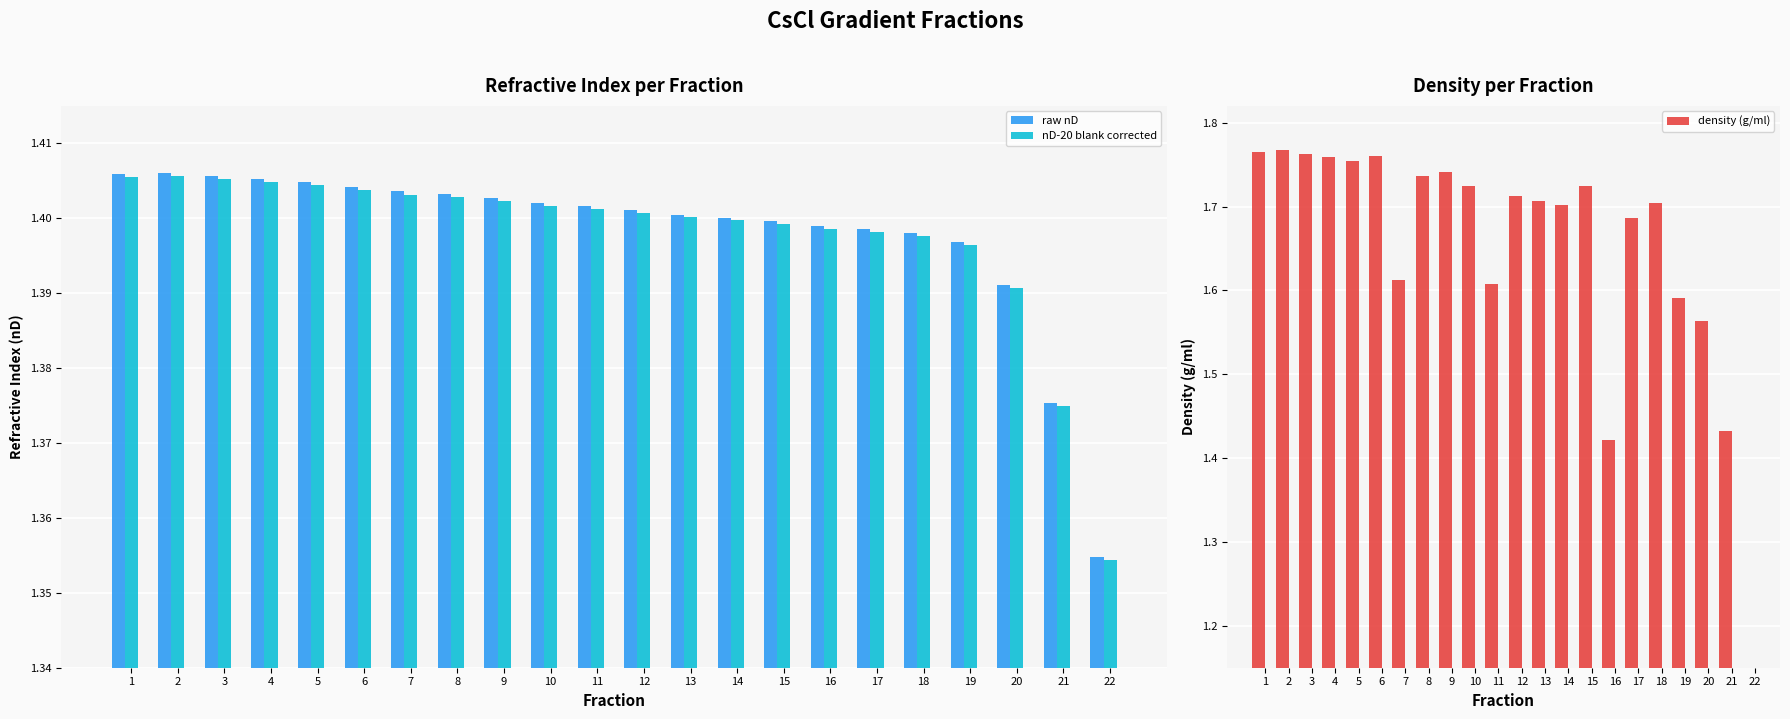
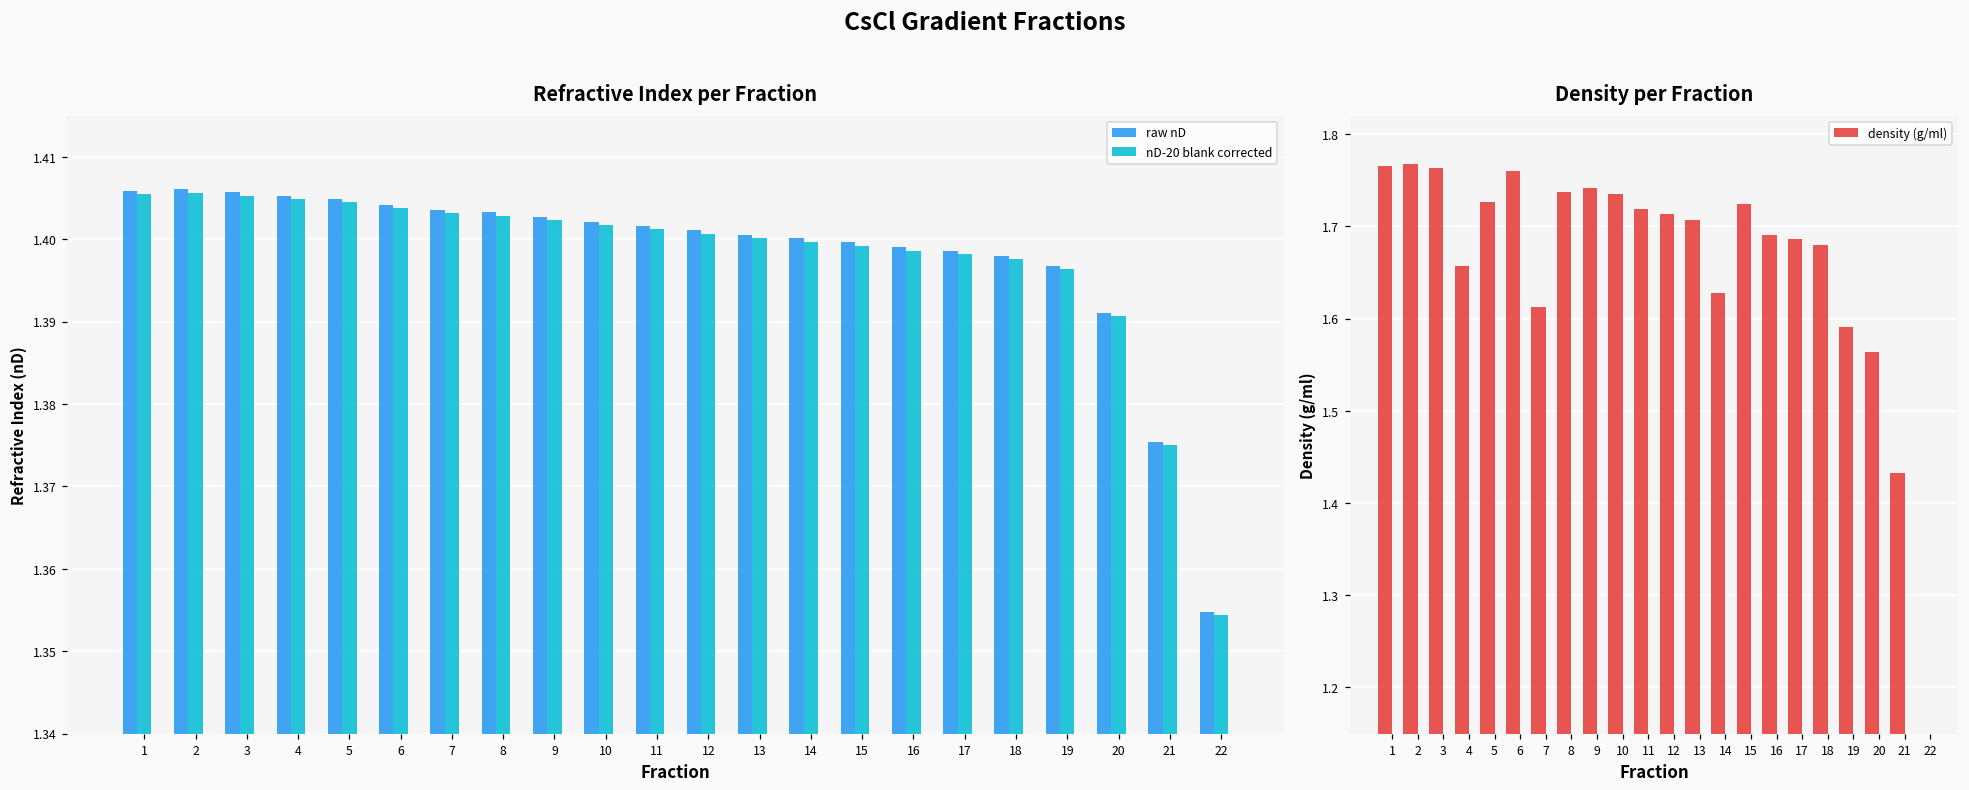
  {
    "Density per Fraction": {
      "1": 1.77,
      "2": 1.77,
      "3": 1.76,
-     "4": 1.76,
-     "5": 1.75,
+     "4": 1.66,
+     "5": 1.73,
      "6": 1.76,
      "7": 1.61,
      "8": 1.74,
      "9": 1.74,
-     "10": 1.72,
-     "11": 1.61,
+     "10": 1.73,
+     "11": 1.72,
      "12": 1.71,
      "13": 1.71,
-     "14": 1.70,
+     "14": 1.63,
      "15": 1.72,
-     "16": 1.42,
+     "16": 1.69,
      "17": 1.69,
-     "18": 1.70,
+     "18": 1.68,
      "19": 1.59,
      "20": 1.56,
      "21": 1.43
    }
  }
